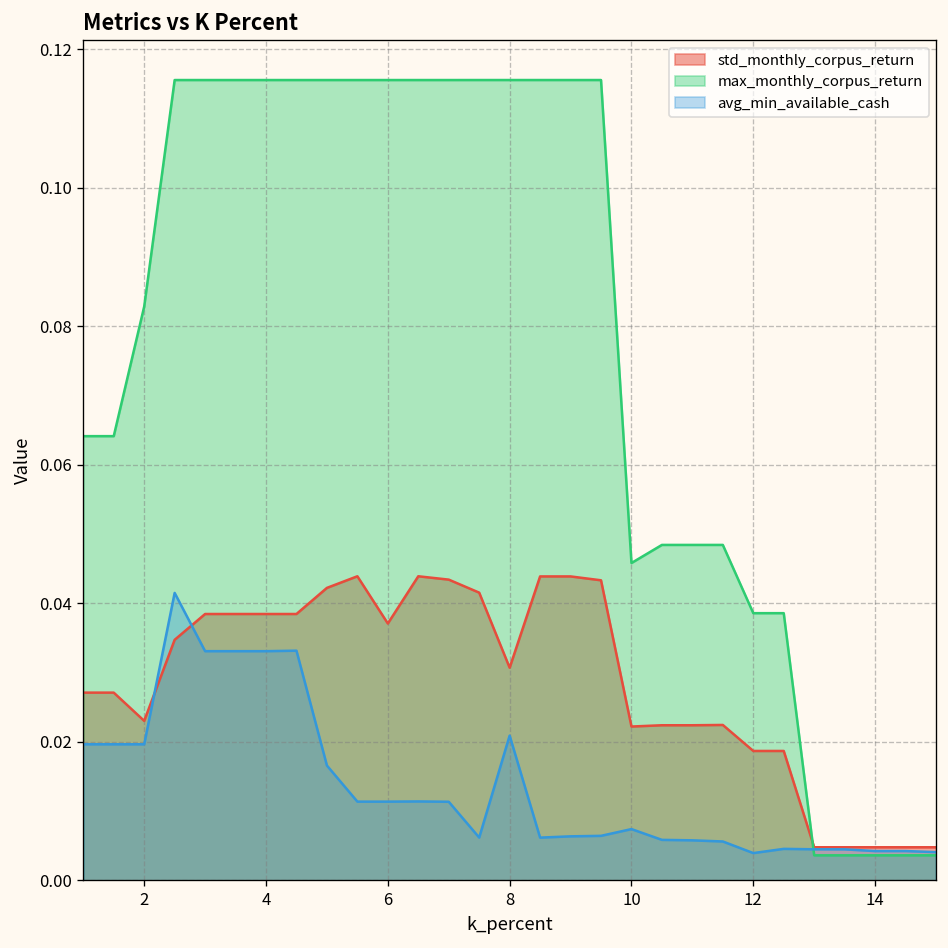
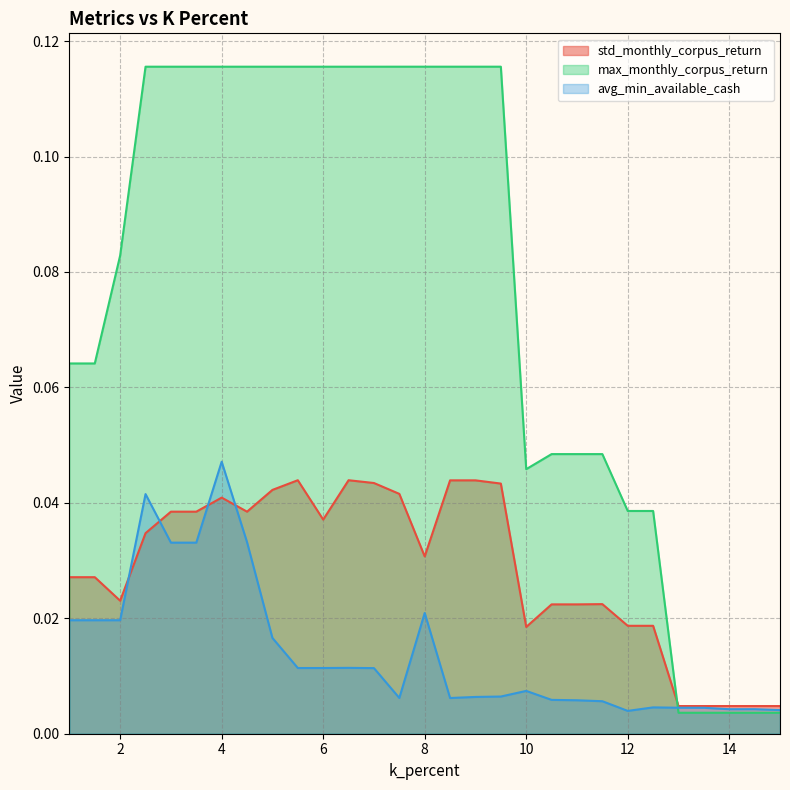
  {
    "std_monthly_corpus_return": {
      "2": 0.023,
-     "4": 0.038,
+     "4": 0.041,
      "6": 0.037,
      "8": 0.031,
-     "10": 0.022,
+     "10": 0.018,
      "12": 0.019,
      "14": 0.005
    },
    "max_monthly_corpus_return": {
      "2": 0.083,
      "4": 0.116,
      "6": 0.116,
      "8": 0.116,
      "10": 0.046,
      "12": 0.039,
      "14": 0.004
    },
    "avg_min_available_cash": {
      "2": 0.020,
-     "4": 0.033,
+     "4": 0.047,
      "6": 0.011,
      "8": 0.021,
      "10": 0.007,
      "12": 0.004,
      "14": 0.004
    }
  }
